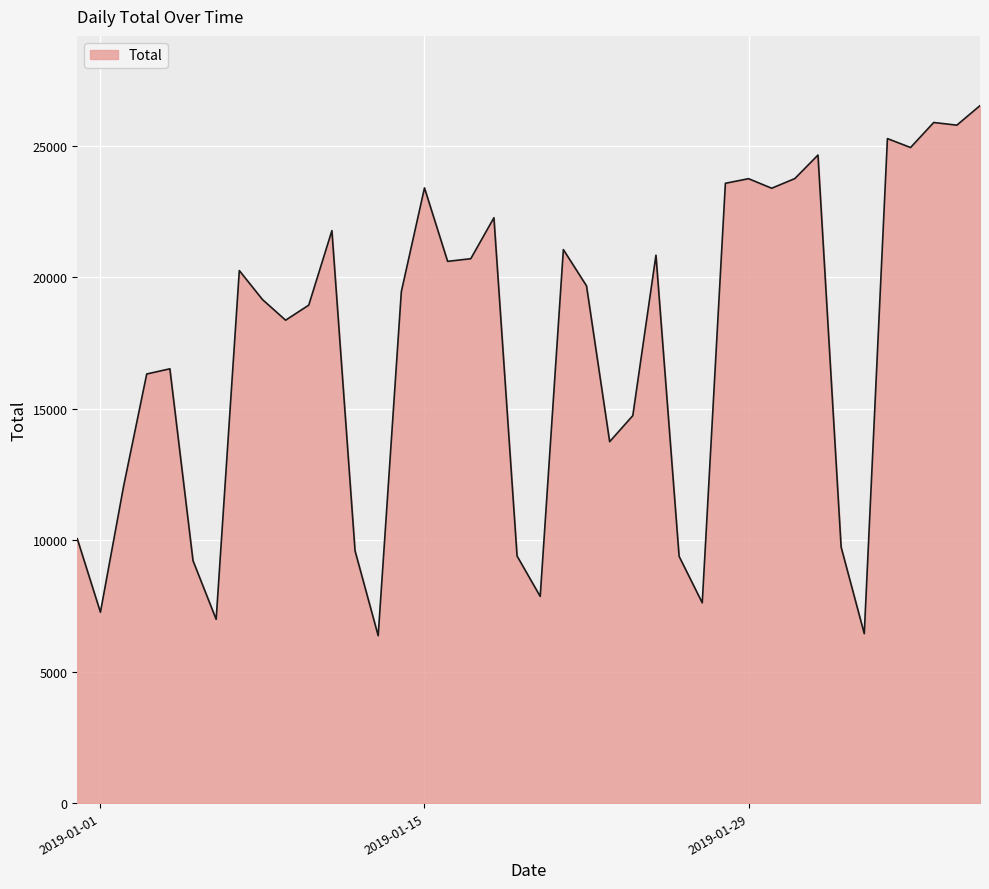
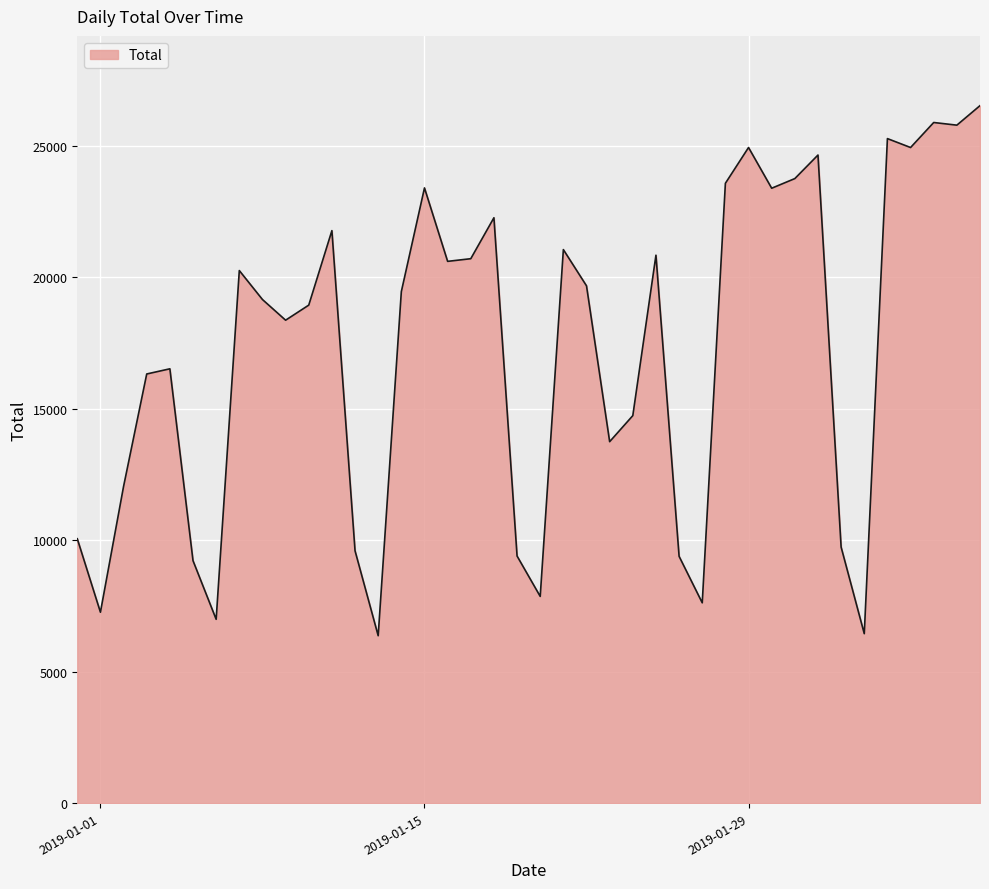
  {
    "2019-01-01": 7300,
    "2019-01-15": 23400,
-   "2019-01-29": 23700
+   "2019-01-29": 24900
  }
